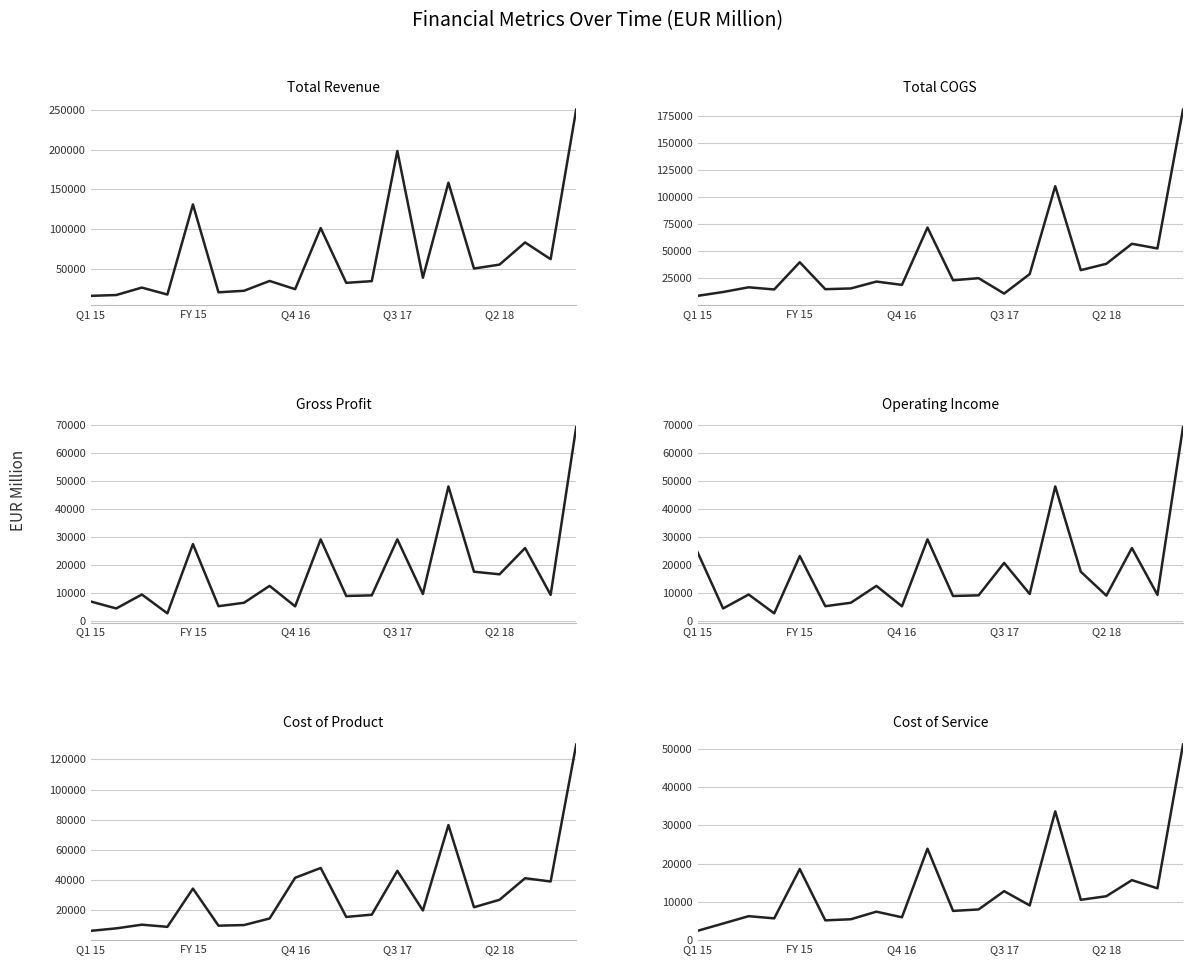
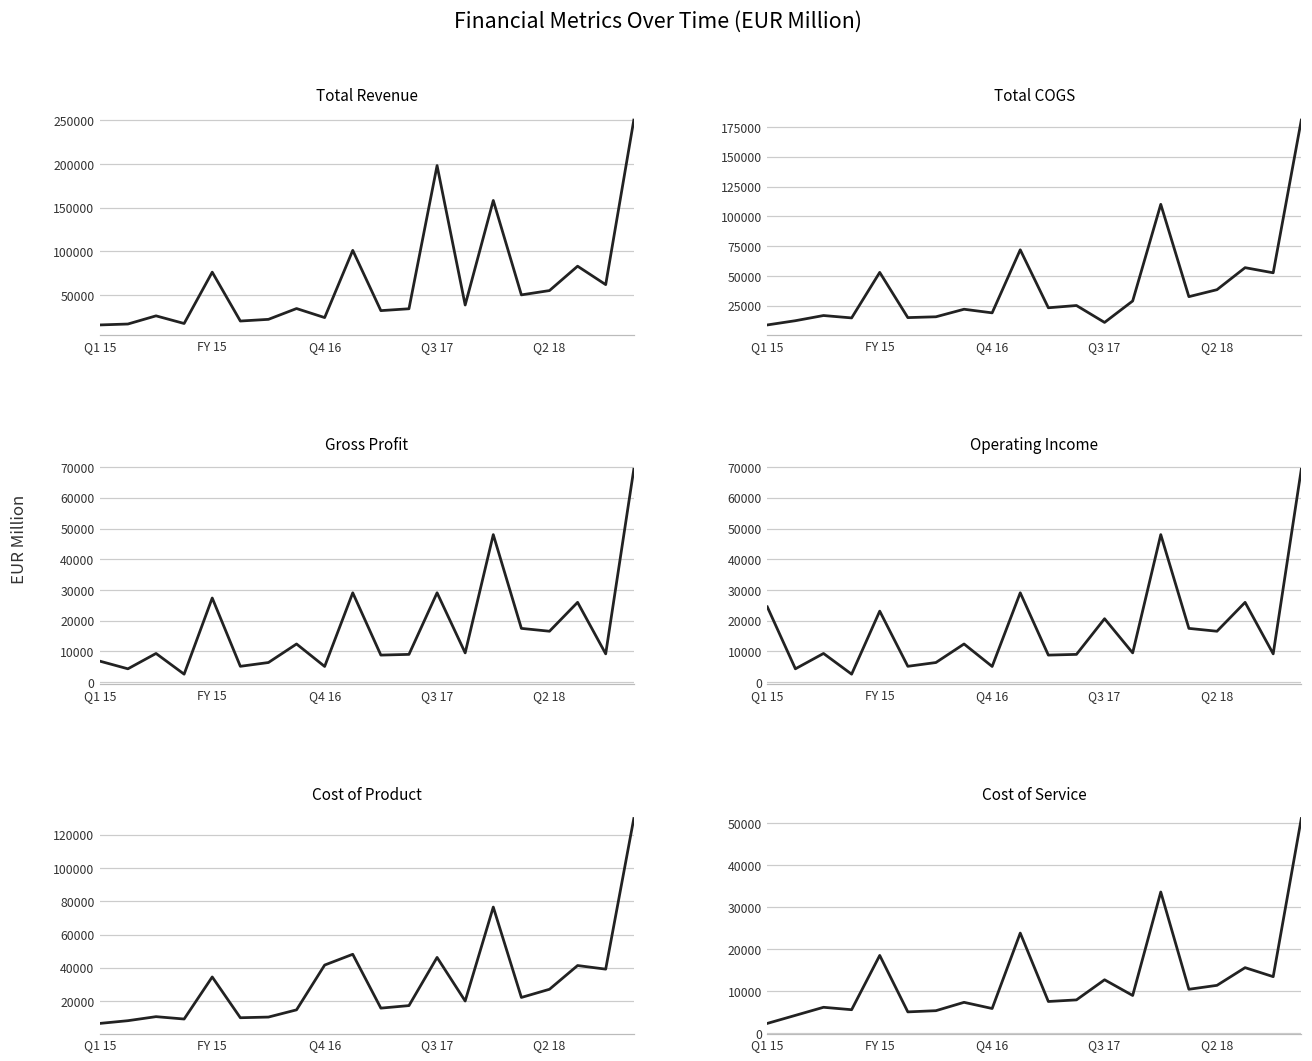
  {
    "Total Revenue": {
      "Q1 15": 20000,
-     "FY 15": 130000,
+     "FY 15": 80000,
      "Q4 16": 20000,
      "Q3 17": 200000,
      "Q2 18": 60000
    },
    "Total COGS": {
      "Q1 15": 9000,
-     "FY 15": 40000,
+     "FY 15": 53000,
      "Q4 16": 19000,
      "Q3 17": 11000,
      "Q2 18": 39000
    },
    "Gross Profit": {
      "Q1 15": 7000,
      "FY 15": 27000,
      "Q4 16": 5000,
      "Q3 17": 29000,
      "Q2 18": 17000
    },
    "Operating Income": {
      "Q1 15": 25000,
      "FY 15": 23000,
      "Q4 16": 5000,
      "Q3 17": 21000,
-     "Q2 18": 9000
+     "Q2 18": 17000
    },
    "Cost of Product": {
      "Q1 15": 7000,
      "FY 15": 34000,
      "Q4 16": 42000,
      "Q3 17": 46000,
      "Q2 18": 27000
    },
    "Cost of Service": {
      "Q1 15": 2000,
      "FY 15": 19000,
      "Q4 16": 6000,
      "Q3 17": 13000,
      "Q2 18": 11000
    }
  }
